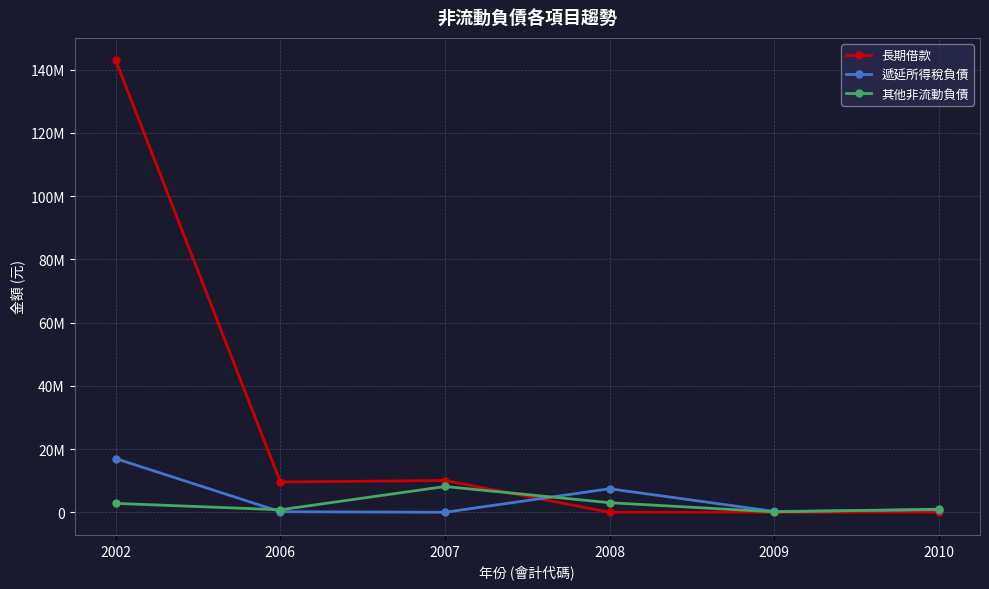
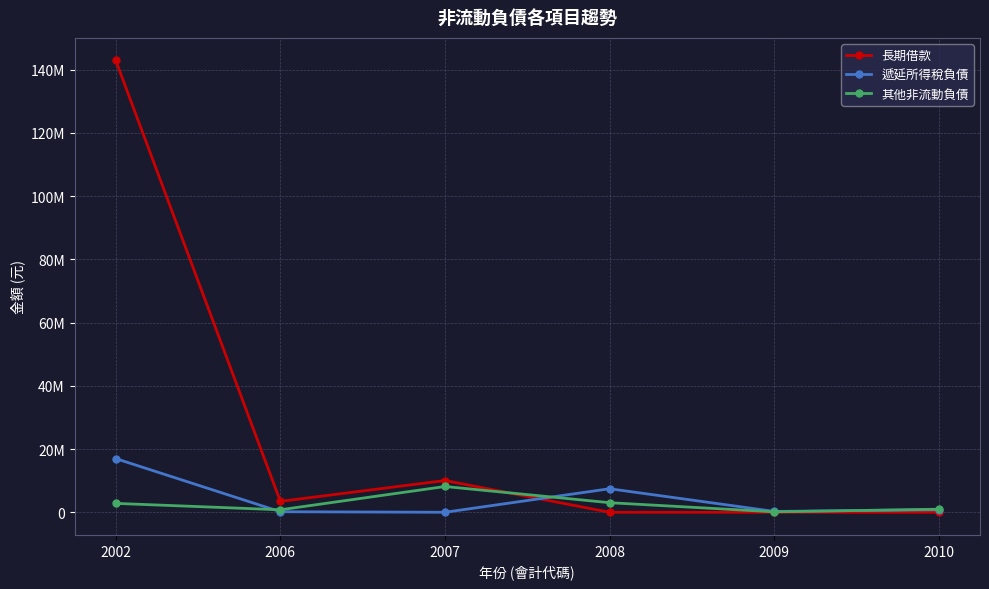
  {
    "長期借款": {
      "2002": 143000000,
-     "2006": 10000000,
+     "2006": 3000000,
      "2007": 10000000,
      "2008": 0,
      "2010": 0
    },
    "遞延所得稅負債": {
      "2002": 17000000,
      "2007": 0,
      "2008": 7000000
    },
    "其他非流動負債": {
      "2002": 3000000,
      "2007": 8000000,
      "2008": 3000000
    }
  }
